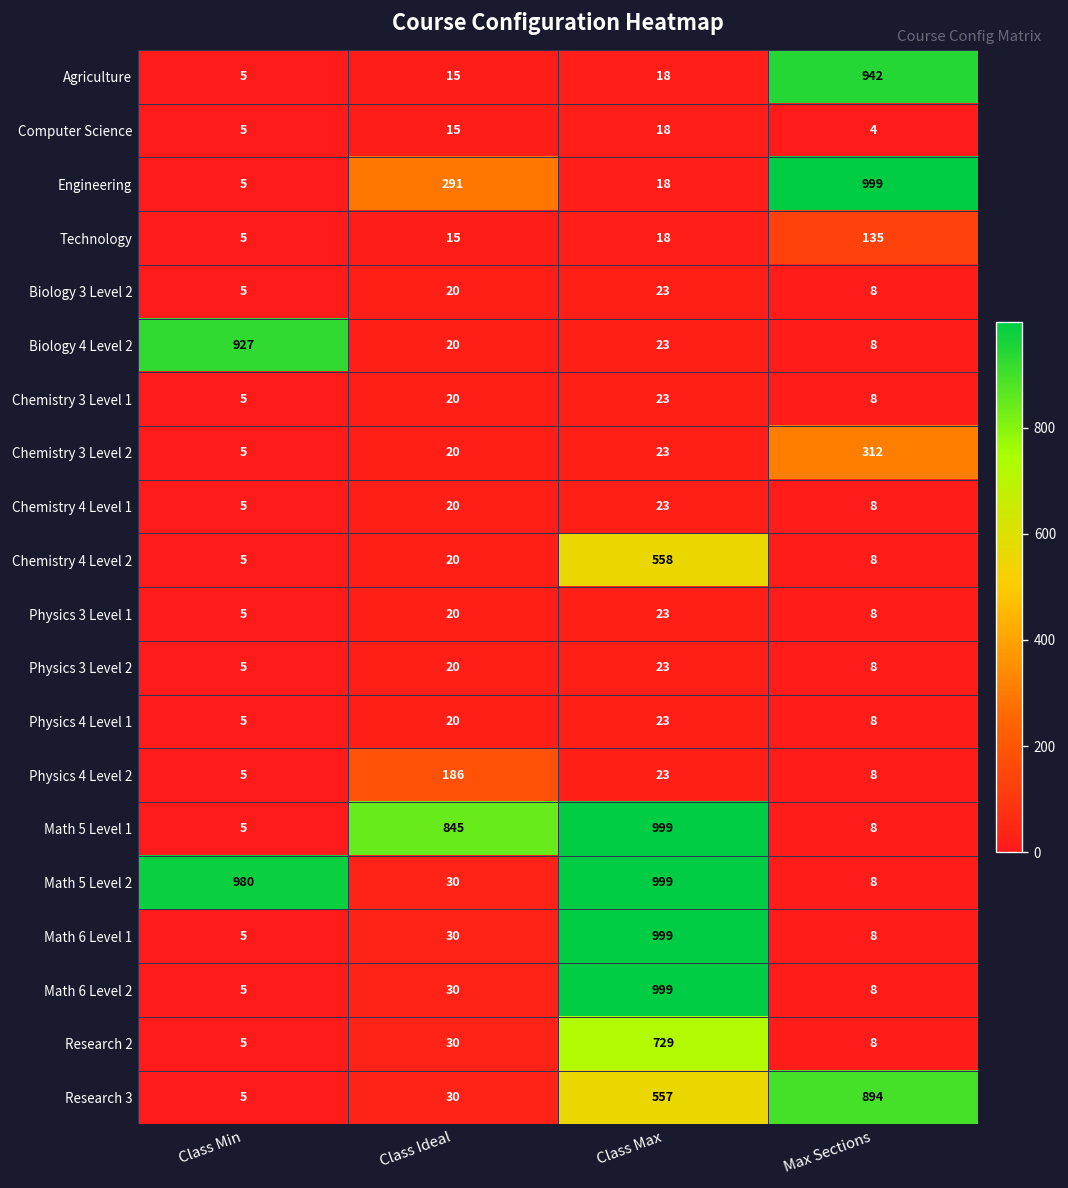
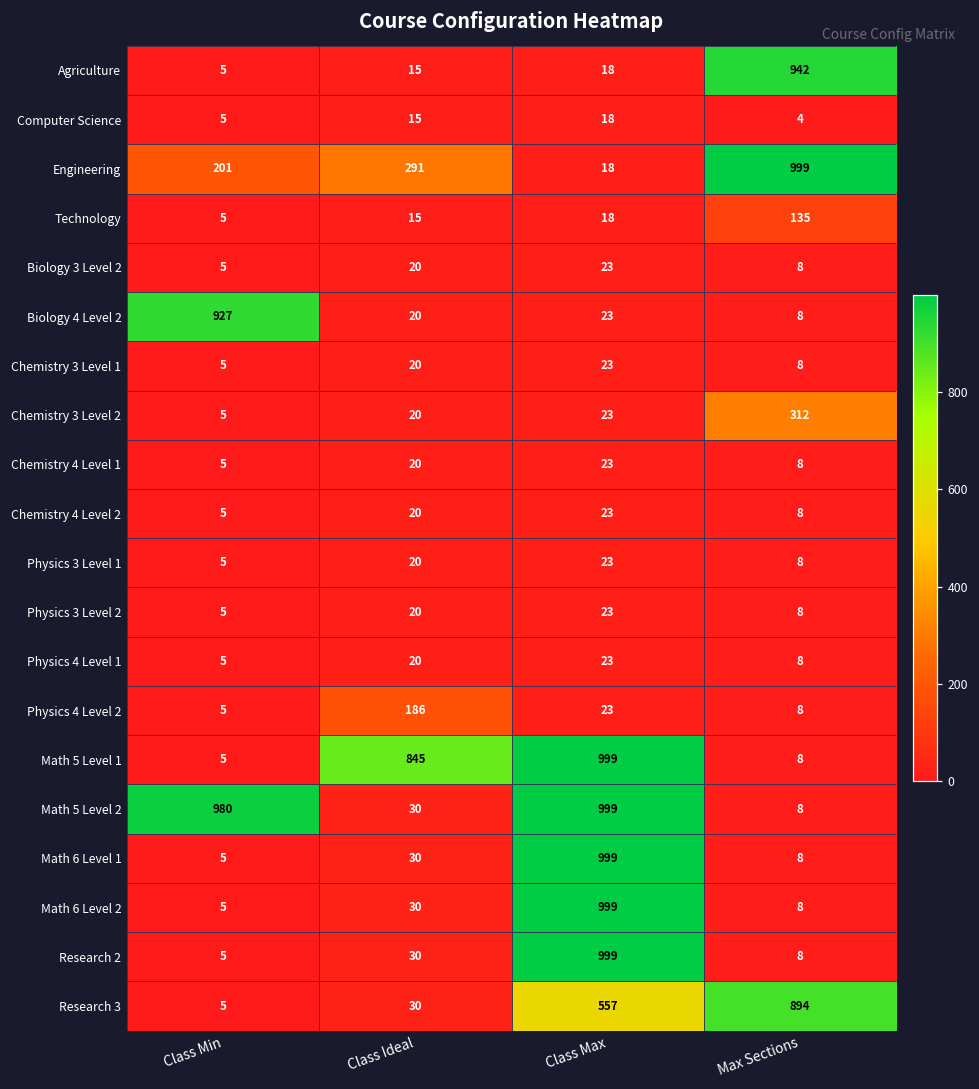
  {
    "Agriculture": {
      "Class Min": 5,
      "Class Ideal": 15,
      "Class Max": 18,
      "Max Sections": 942
    },
    "Computer Science": {
      "Class Min": 5,
      "Class Ideal": 15,
      "Class Max": 18,
      "Max Sections": 4
    },
    "Engineering": {
-     "Class Min": 5,
+     "Class Min": 201,
      "Class Ideal": 291,
      "Class Max": 18,
      "Max Sections": 999
    },
    "Technology": {
      "Class Min": 5,
      "Class Ideal": 15,
      "Class Max": 18,
      "Max Sections": 135
    },
    "Biology 3 Level 2": {
      "Class Min": 5,
      "Class Ideal": 20,
      "Class Max": 23,
      "Max Sections": 8
    },
    "Biology 4 Level 2": {
      "Class Min": 927,
      "Class Ideal": 20,
      "Class Max": 23,
      "Max Sections": 8
    },
    "Chemistry 3 Level 1": {
      "Class Min": 5,
      "Class Ideal": 20,
      "Class Max": 23,
      "Max Sections": 8
    },
    "Chemistry 3 Level 2": {
      "Class Min": 5,
      "Class Ideal": 20,
      "Class Max": 23,
      "Max Sections": 312
    },
    "Chemistry 4 Level 1": {
      "Class Min": 5,
      "Class Ideal": 20,
      "Class Max": 23,
      "Max Sections": 8
    },
    "Chemistry 4 Level 2": {
      "Class Min": 5,
      "Class Ideal": 20,
-     "Class Max": 558,
+     "Class Max": 23,
      "Max Sections": 8
    },
    "Physics 3 Level 1": {
      "Class Min": 5,
      "Class Ideal": 20,
      "Class Max": 23,
      "Max Sections": 8
    },
    "Physics 3 Level 2": {
      "Class Min": 5,
      "Class Ideal": 20,
      "Class Max": 23,
      "Max Sections": 8
    },
    "Physics 4 Level 1": {
      "Class Min": 5,
      "Class Ideal": 20,
      "Class Max": 23,
      "Max Sections": 8
    },
    "Physics 4 Level 2": {
      "Class Min": 5,
      "Class Ideal": 186,
      "Class Max": 23,
      "Max Sections": 8
    },
    "Math 5 Level 1": {
      "Class Min": 5,
      "Class Ideal": 845,
      "Class Max": 999,
      "Max Sections": 8
    },
    "Math 5 Level 2": {
      "Class Min": 980,
      "Class Ideal": 30,
      "Class Max": 999,
      "Max Sections": 8
    },
    "Math 6 Level 1": {
      "Class Min": 5,
      "Class Ideal": 30,
      "Class Max": 999,
      "Max Sections": 8
    },
    "Math 6 Level 2": {
      "Class Min": 5,
      "Class Ideal": 30,
      "Class Max": 999,
      "Max Sections": 8
    },
    "Research 2": {
      "Class Min": 5,
      "Class Ideal": 30,
-     "Class Max": 729,
+     "Class Max": 999,
      "Max Sections": 8
    },
    "Research 3": {
      "Class Min": 5,
      "Class Ideal": 30,
      "Class Max": 557,
      "Max Sections": 894
    }
  }
